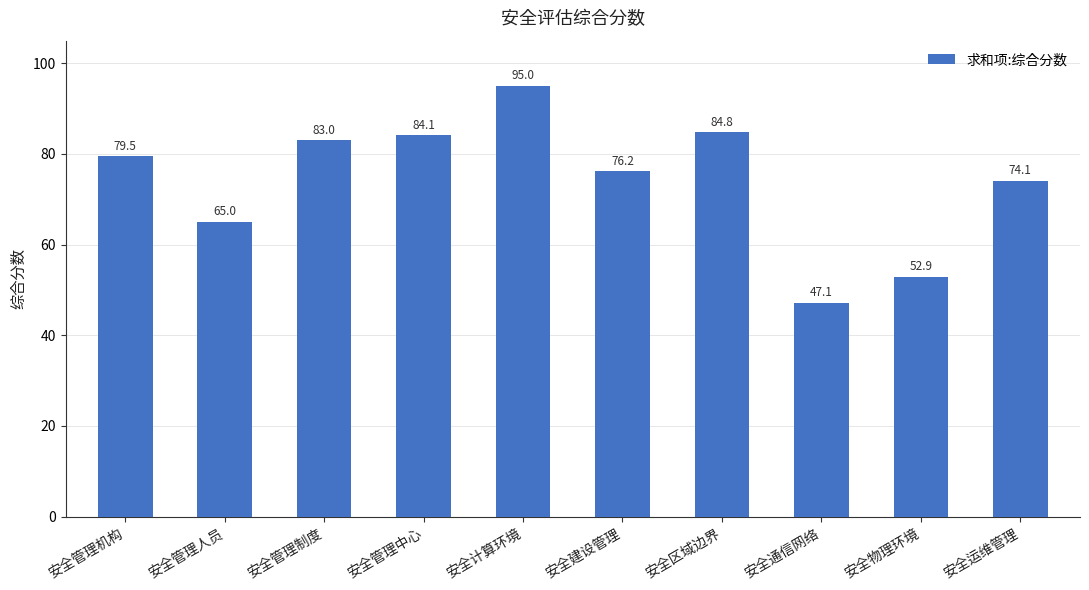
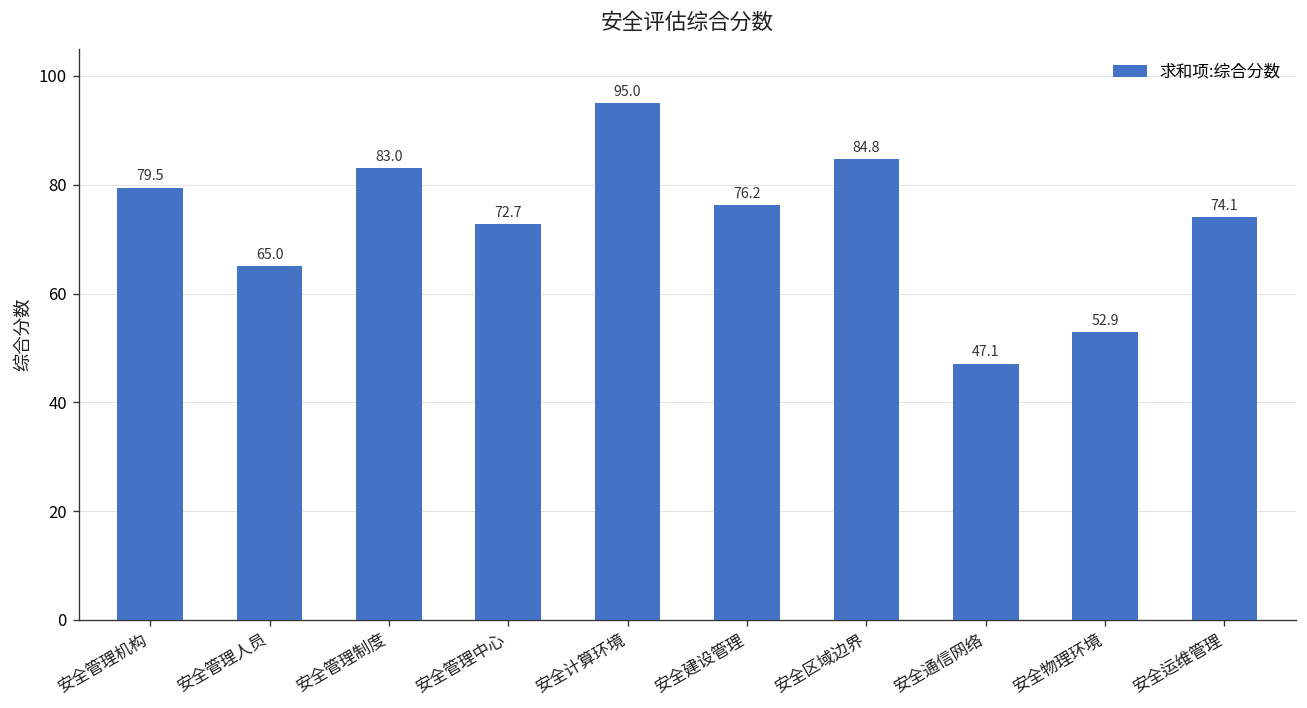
  {
    "安全管理机构": 79.5,
    "安全管理人员": 65.0,
    "安全管理制度": 83.0,
-   "安全管理中心": 84.1,
+   "安全管理中心": 72.7,
    "安全计算环境": 95.0,
    "安全建设管理": 76.2,
    "安全区域边界": 84.8,
    "安全通信网络": 47.1,
    "安全物理环境": 52.9,
    "安全运维管理": 74.1
  }
